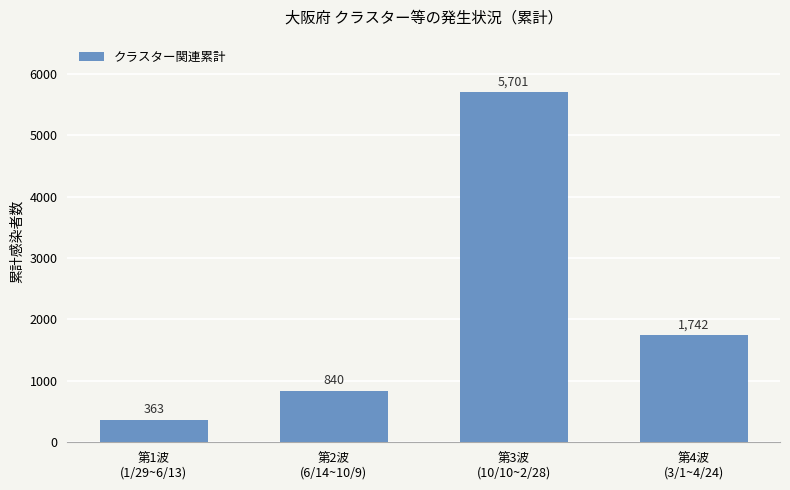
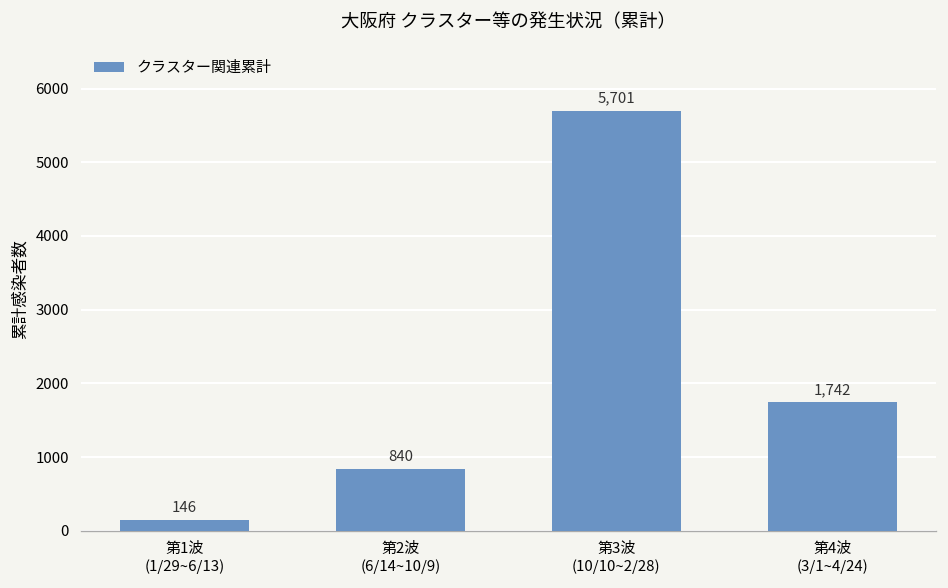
  {
-   "第1波 (1/29~6/13)": "363",
+   "第1波 (1/29~6/13)": "146",
    "第2波 (6/14~10/9)": "840",
    "第3波 (10/10~2/28)": "5,701",
    "第4波 (3/1~4/24)": "1,742"
  }
